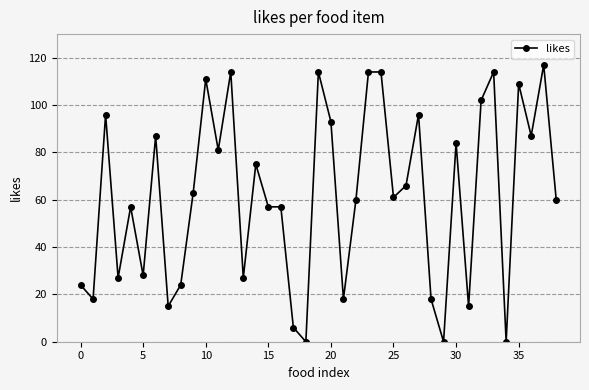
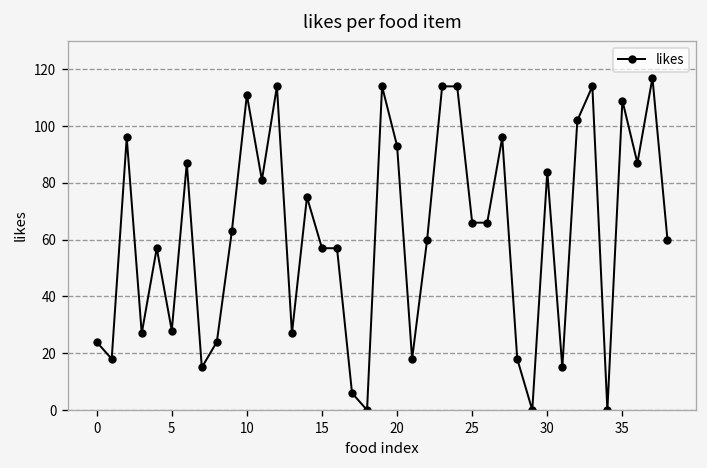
  {
    "0": 24,
    "5": 28,
    "10": 111,
    "15": 57,
    "20": 93,
-   "25": 61,
+   "25": 66,
    "30": 84,
    "35": 109
  }
